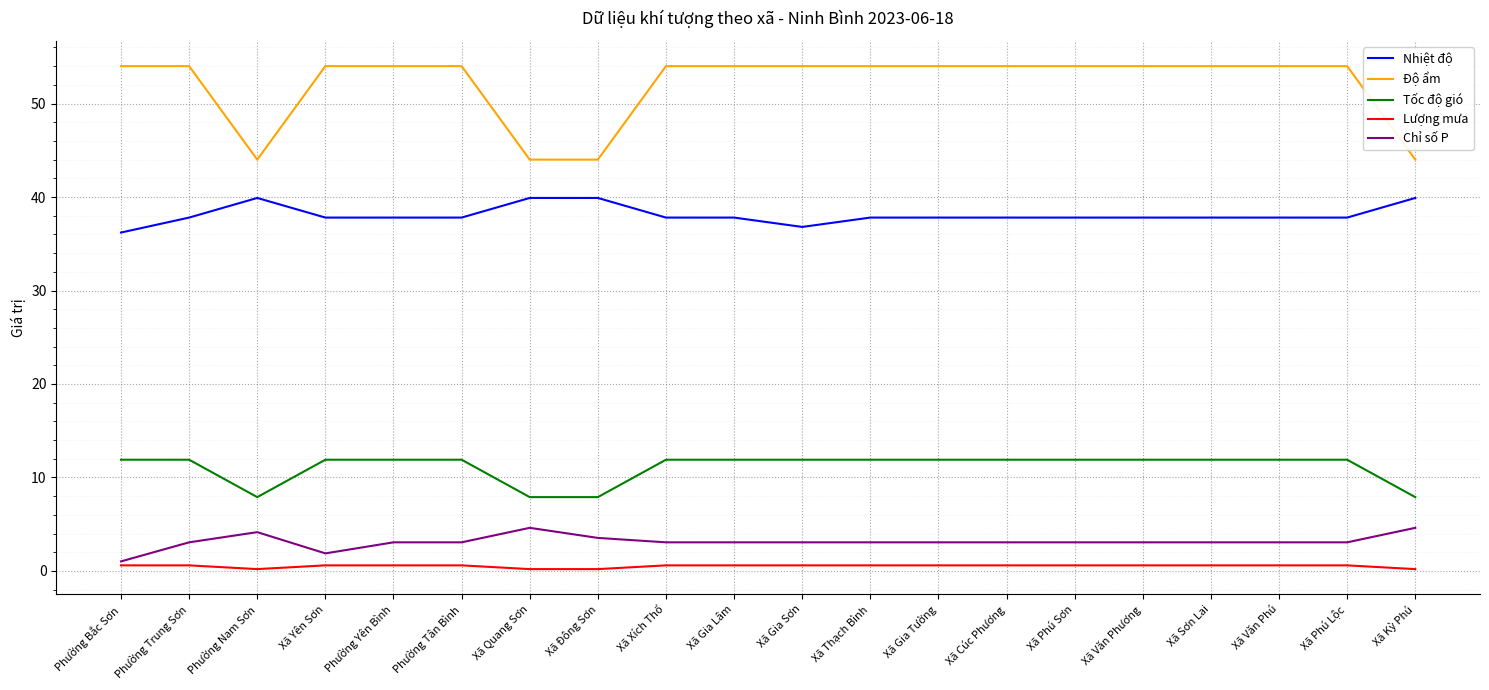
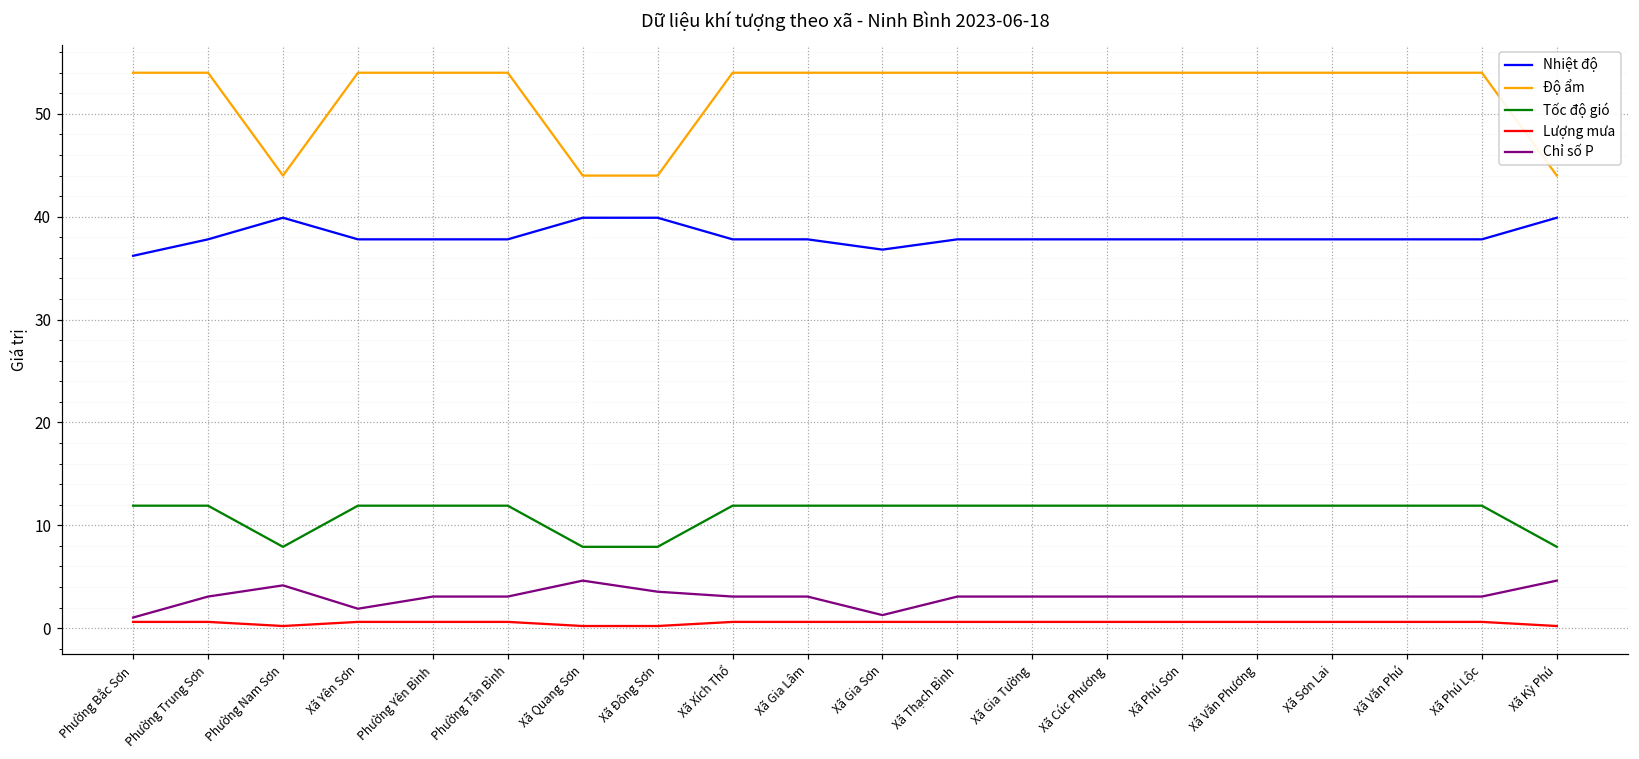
  {
    "Nhiệt độ": {
      "Phường Bắc Sơn": 36,
      "Phường Trung Sơn": 38,
      "Phường Nam Sơn": 40,
      "Xã Yên Sơn": 38,
      "Phường Yên Bình": 38,
      "Phường Tân Bình": 38,
      "Xã Quang Sơn": 40,
      "Xã Đông Sơn": 40,
      "Xã Xích Thổ": 38,
      "Xã Gia Lâm": 38,
      "Xã Gia Sơn": 37,
      "Xã Thạch Bình": 38,
      "Xã Gia Tường": 38,
      "Xã Cúc Phương": 38,
      "Xã Phú Sơn": 38,
      "Xã Văn Phương": 38,
      "Xã Sơn Lai": 38,
      "Xã Văn Phú": 38,
      "Xã Phú Lộc": 38,
      "Xã Kỳ Phú": 40
    },
    "Độ ẩm": {
      "Phường Bắc Sơn": 54,
      "Phường Trung Sơn": 54,
      "Phường Nam Sơn": 44,
      "Xã Yên Sơn": 54,
      "Phường Yên Bình": 54,
      "Phường Tân Bình": 54,
      "Xã Quang Sơn": 44,
      "Xã Đông Sơn": 44,
      "Xã Xích Thổ": 54,
      "Xã Gia Lâm": 54,
      "Xã Gia Sơn": 54,
      "Xã Thạch Bình": 54,
      "Xã Gia Tường": 54,
      "Xã Cúc Phương": 54,
      "Xã Phú Sơn": 54,
      "Xã Văn Phương": 54,
      "Xã Sơn Lai": 54,
      "Xã Văn Phú": 54,
      "Xã Phú Lộc": 54,
      "Xã Kỳ Phú": 44
    },
    "Tốc độ gió": {
      "Phường Bắc Sơn": 12,
      "Phường Trung Sơn": 12,
      "Phường Nam Sơn": 8,
      "Xã Yên Sơn": 12,
      "Phường Yên Bình": 12,
      "Phường Tân Bình": 12,
      "Xã Quang Sơn": 8,
      "Xã Đông Sơn": 8,
      "Xã Xích Thổ": 12,
      "Xã Gia Lâm": 12,
      "Xã Gia Sơn": 12,
      "Xã Thạch Bình": 12,
      "Xã Gia Tường": 12,
      "Xã Cúc Phương": 12,
      "Xã Phú Sơn": 12,
      "Xã Văn Phương": 12,
      "Xã Sơn Lai": 12,
      "Xã Văn Phú": 12,
      "Xã Phú Lộc": 12,
      "Xã Kỳ Phú": 8
    },
    "Lượng mưa": {
      "Phường Bắc Sơn": 1,
      "Phường Trung Sơn": 1,
      "Phường Nam Sơn": 0,
      "Xã Yên Sơn": 1,
      "Phường Yên Bình": 1,
      "Phường Tân Bình": 1,
      "Xã Quang Sơn": 0,
      "Xã Đông Sơn": 0,
      "Xã Xích Thổ": 1,
      "Xã Gia Lâm": 1,
      "Xã Gia Sơn": 1,
      "Xã Thạch Bình": 1,
      "Xã Gia Tường": 1,
      "Xã Cúc Phương": 1,
      "Xã Phú Sơn": 1,
      "Xã Văn Phương": 1,
      "Xã Sơn Lai": 1,
      "Xã Văn Phú": 1,
      "Xã Phú Lộc": 1,
      "Xã Kỳ Phú": 0
    },
    "Chỉ số P": {
      "Phường Bắc Sơn": 1,
      "Phường Trung Sơn": 3,
      "Phường Nam Sơn": 4,
      "Xã Yên Sơn": 2,
      "Phường Yên Bình": 3,
      "Phường Tân Bình": 3,
      "Xã Quang Sơn": 5,
      "Xã Đông Sơn": 4,
      "Xã Xích Thổ": 3,
      "Xã Gia Lâm": 3,
-     "Xã Gia Sơn": 3,
+     "Xã Gia Sơn": 1,
      "Xã Thạch Bình": 3,
      "Xã Gia Tường": 3,
      "Xã Cúc Phương": 3,
      "Xã Phú Sơn": 3,
      "Xã Văn Phương": 3,
      "Xã Sơn Lai": 3,
      "Xã Văn Phú": 3,
      "Xã Phú Lộc": 3,
      "Xã Kỳ Phú": 5
    }
  }
